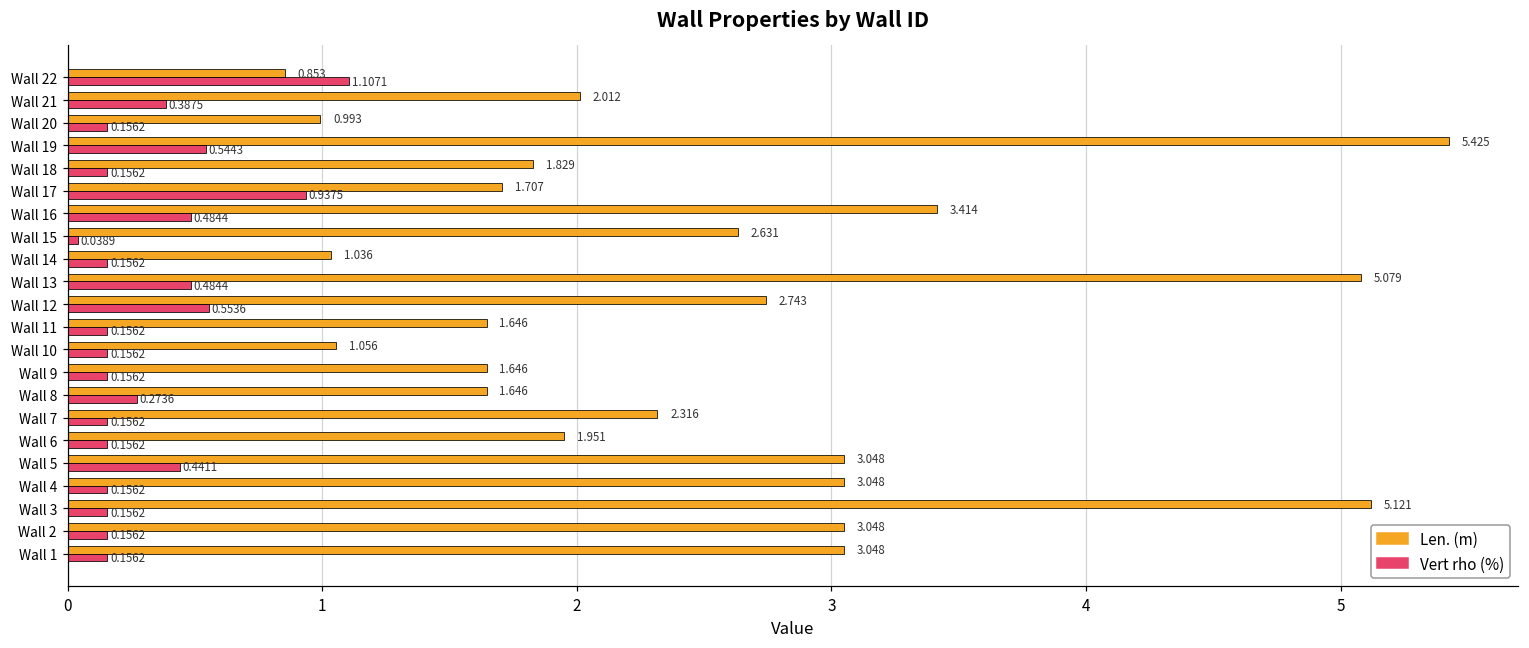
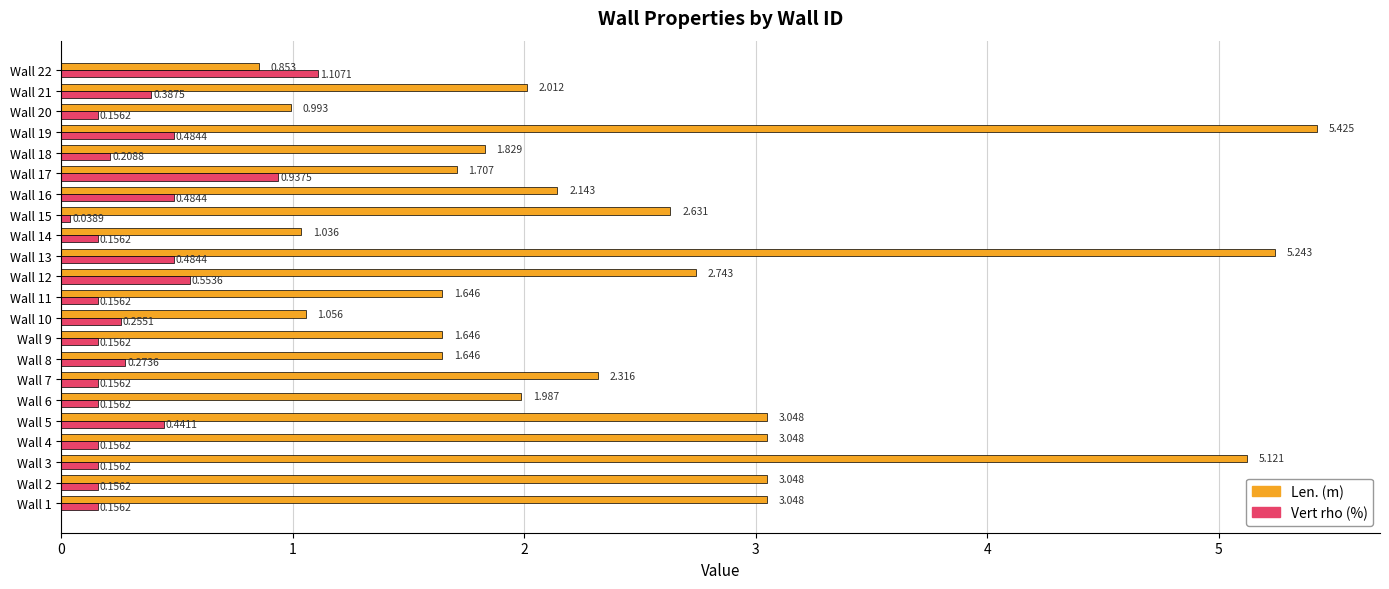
  {
    "Len. (m)": {
      "Wall 22": 0.853,
      "Wall 21": 2.012,
      "Wall 20": 0.993,
      "Wall 19": 5.425,
      "Wall 18": 1.829,
      "Wall 17": 1.707,
-     "Wall 16": 3.414,
+     "Wall 16": 2.143,
      "Wall 15": 2.631,
      "Wall 14": 1.036,
-     "Wall 13": 5.079,
+     "Wall 13": 5.243,
      "Wall 12": 2.743,
      "Wall 11": 1.646,
      "Wall 10": 1.056,
      "Wall 9": 1.646,
      "Wall 8": 1.646,
      "Wall 7": 2.316,
-     "Wall 6": 1.951,
+     "Wall 6": 1.987,
      "Wall 5": 3.048,
      "Wall 4": 3.048,
      "Wall 3": 5.121,
      "Wall 2": 3.048,
      "Wall 1": 3.048
    },
    "Vert rho (%)": {
      "Wall 22": 1.1071,
      "Wall 21": 0.3875,
      "Wall 20": 0.1562,
-     "Wall 19": 0.5443,
-     "Wall 18": 0.1562,
+     "Wall 19": 0.4844,
+     "Wall 18": 0.2088,
      "Wall 17": 0.9375,
      "Wall 16": 0.4844,
      "Wall 15": 0.0389,
      "Wall 14": 0.1562,
      "Wall 13": 0.4844,
      "Wall 12": 0.5536,
      "Wall 11": 0.1562,
-     "Wall 10": 0.1562,
+     "Wall 10": 0.2551,
      "Wall 9": 0.1562,
      "Wall 8": 0.2736,
      "Wall 7": 0.1562,
      "Wall 6": 0.1562,
      "Wall 5": 0.4411,
      "Wall 4": 0.1562,
      "Wall 3": 0.1562,
      "Wall 2": 0.1562,
      "Wall 1": 0.1562
    }
  }
